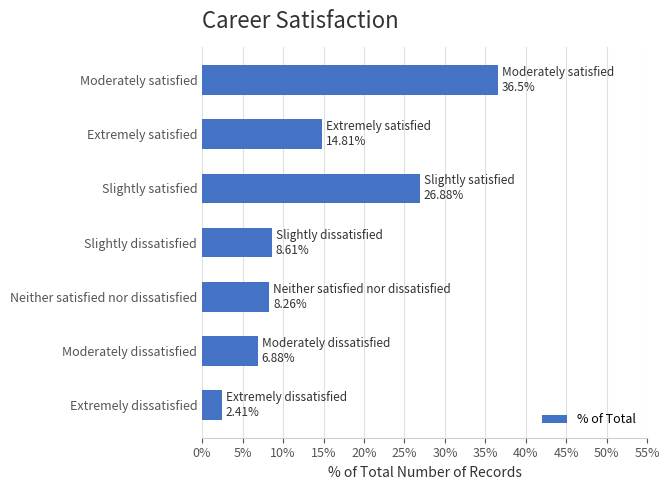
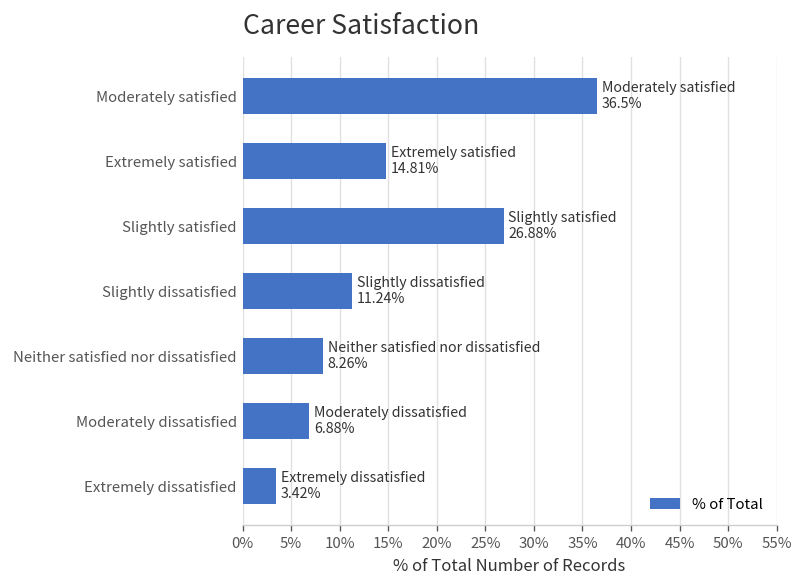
  {
    "Moderately satisfied": "36.5%",
    "Extremely satisfied": "14.81%",
    "Slightly satisfied": "26.88%",
-   "Slightly dissatisfied": "8.61%",
+   "Slightly dissatisfied": "11.24%",
    "Neither satisfied nor dissatisfied": "8.26%",
    "Moderately dissatisfied": "6.88%",
-   "Extremely dissatisfied": "2.41%"
+   "Extremely dissatisfied": "3.42%"
  }
